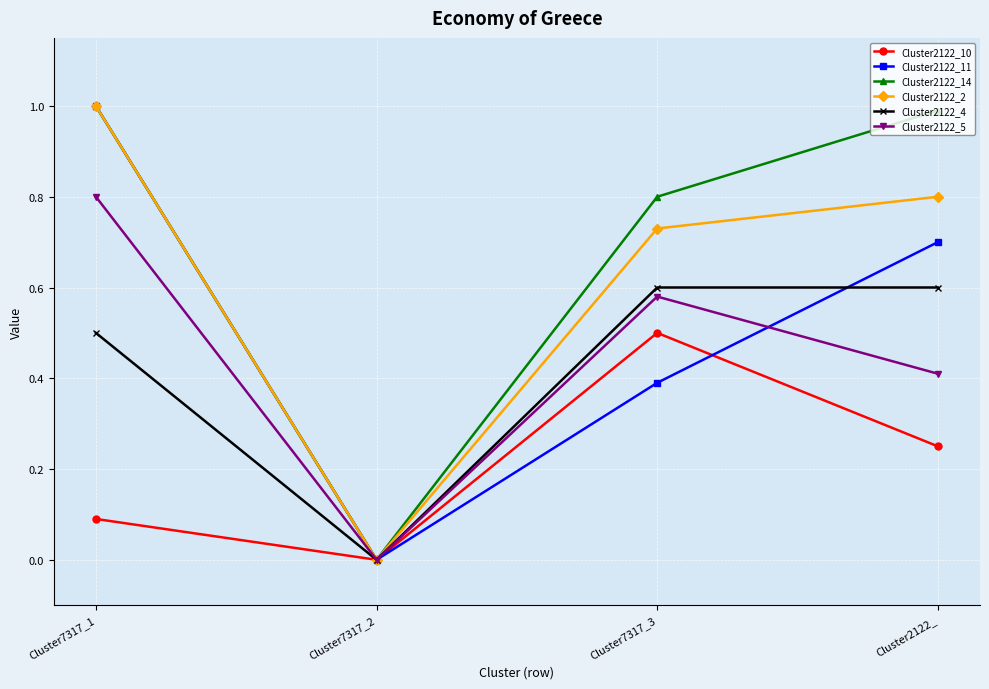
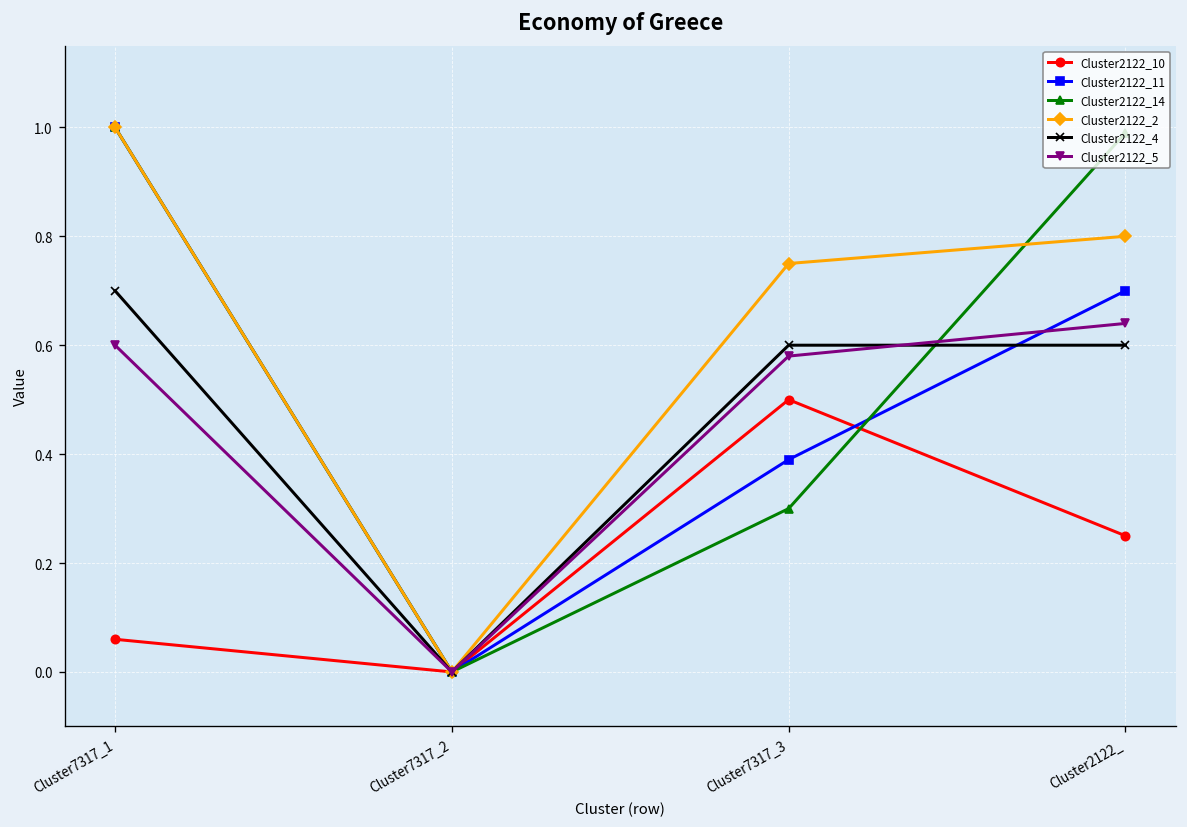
  {
    "Cluster2122_10": {
-     "Cluster7317_1": 0.09,
+     "Cluster7317_1": 0.06,
      "Cluster7317_3": 0.50,
      "Cluster2122_": 0.25
    },
    "Cluster2122_11": {
      "Cluster7317_3": 0.39,
      "Cluster2122_": 0.70
    },
    "Cluster2122_14": {
-     "Cluster7317_3": 0.8
+     "Cluster7317_3": 0.3
    },
    "Cluster2122_2": {
-     "Cluster7317_3": 0.73,
+     "Cluster7317_3": 0.75,
      "Cluster2122_": 0.80
    },
    "Cluster2122_4": {
-     "Cluster7317_1": 0.5,
+     "Cluster7317_1": 0.7,
      "Cluster7317_3": 0.6,
      "Cluster2122_": 0.6
    },
    "Cluster2122_5": {
-     "Cluster7317_1": 0.8,
+     "Cluster7317_1": 0.6,
      "Cluster7317_3": 0.58,
-     "Cluster2122_": 0.41
+     "Cluster2122_": 0.64
    }
  }
